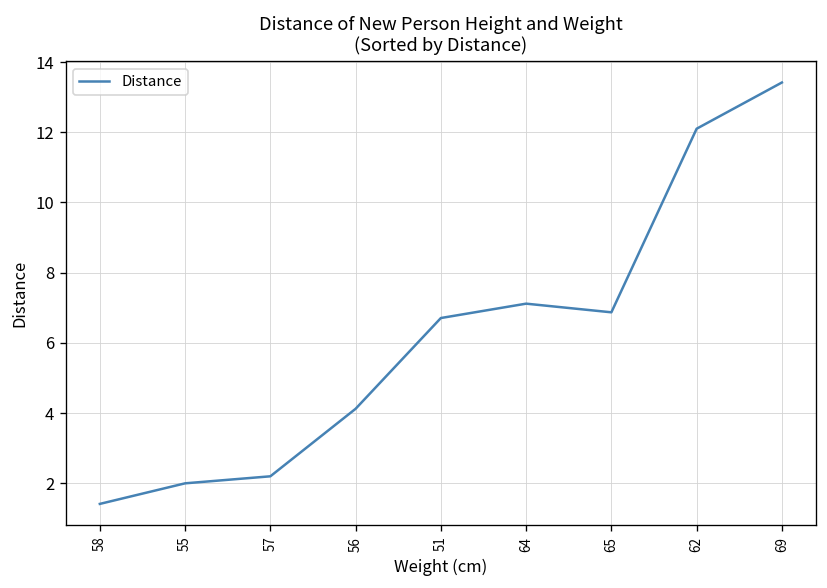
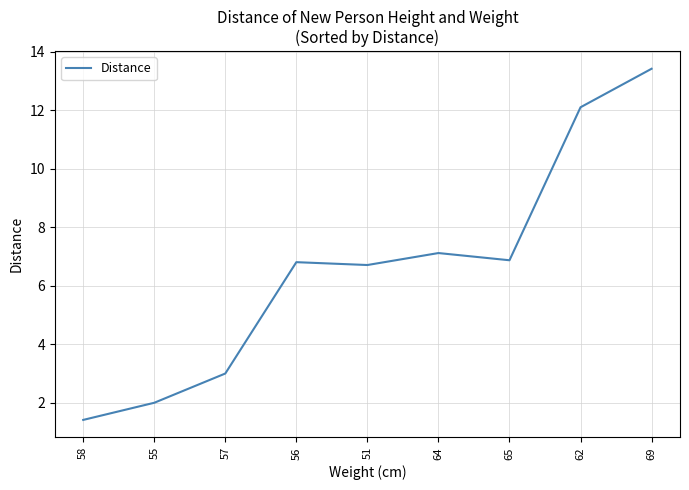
  {
    "58": 1.4,
    "55": 2.0,
-   "57": 2.2,
-   "56": 4.1,
+   "57": 3.0,
+   "56": 6.8,
    "51": 6.7,
    "64": 7.1,
    "65": 6.9,
    "62": 12.1,
    "69": 13.4
  }
